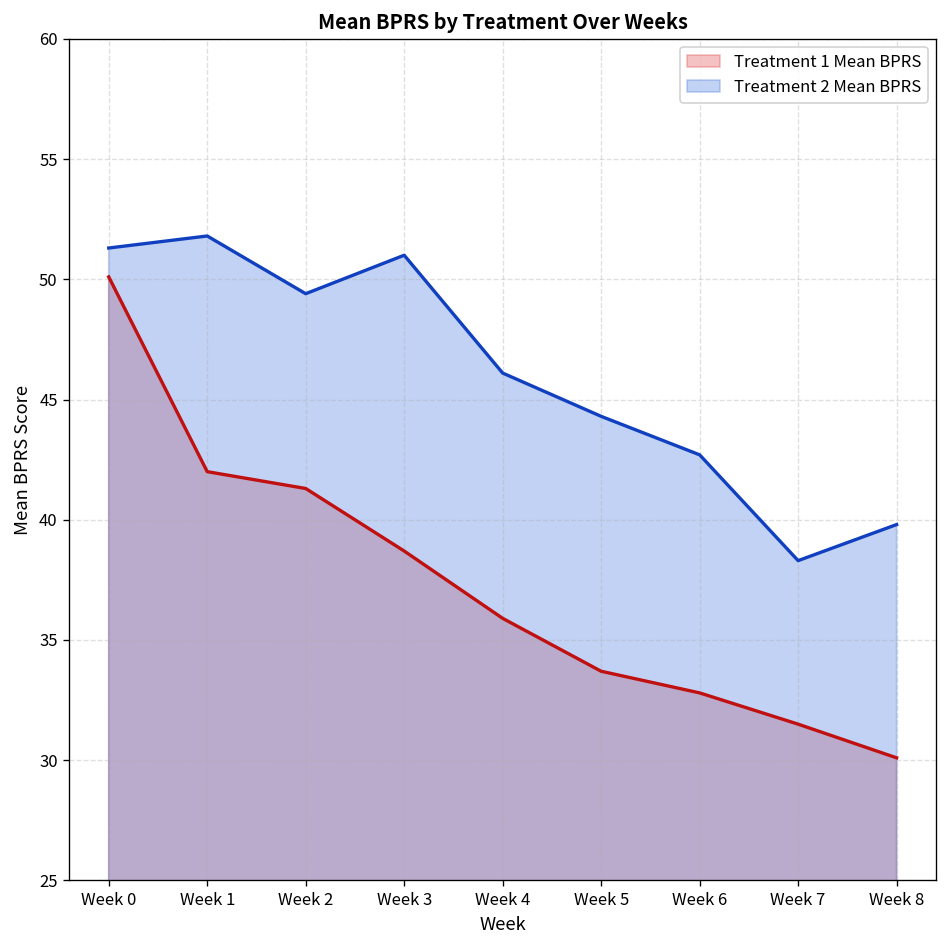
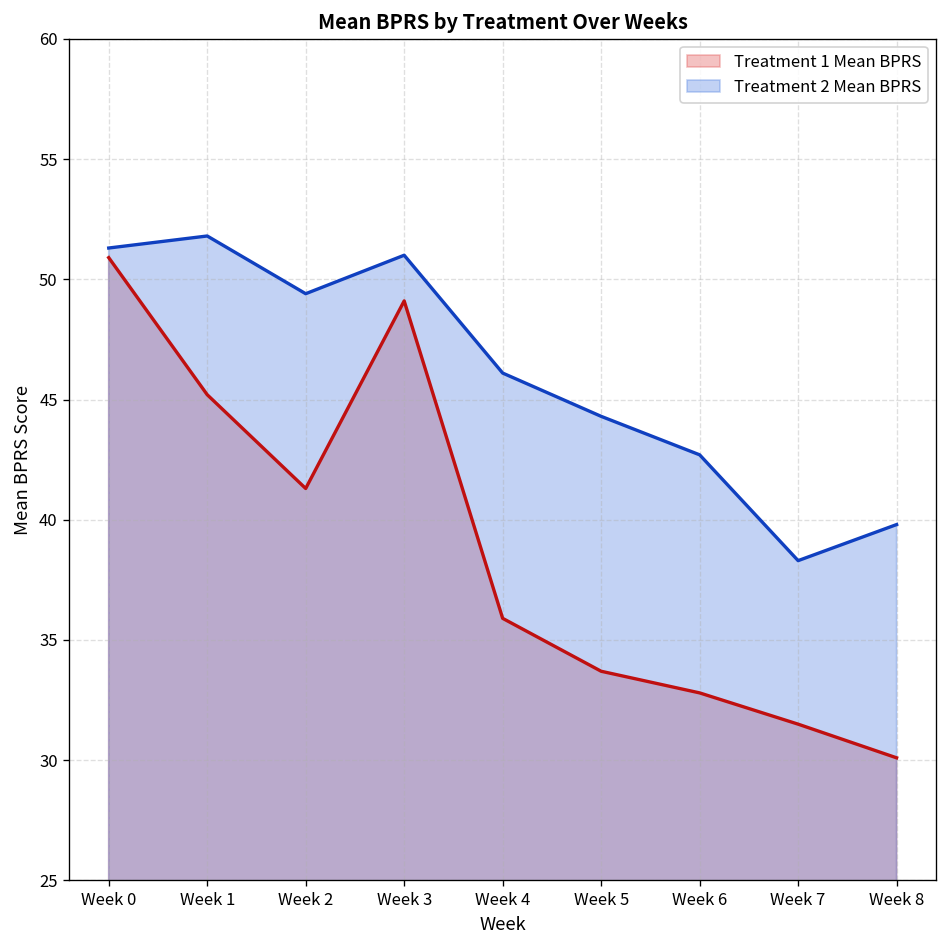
  {
    "Treatment 1 Mean BPRS": {
-     "Week 0": 50.1,
-     "Week 1": 42.0,
+     "Week 0": 50.9,
+     "Week 1": 45.2,
      "Week 2": 41.3,
-     "Week 3": 38.7,
+     "Week 3": 49.1,
      "Week 4": 35.9,
      "Week 5": 33.7,
      "Week 6": 32.8,
      "Week 7": 31.5,
      "Week 8": 30.1
    },
    "Treatment 2 Mean BPRS": {
      "Week 0": 51.3,
      "Week 1": 51.8,
      "Week 2": 49.4,
      "Week 3": 51.0,
      "Week 4": 46.1,
      "Week 5": 44.3,
      "Week 6": 42.7,
      "Week 7": 38.3,
      "Week 8": 39.8
    }
  }
